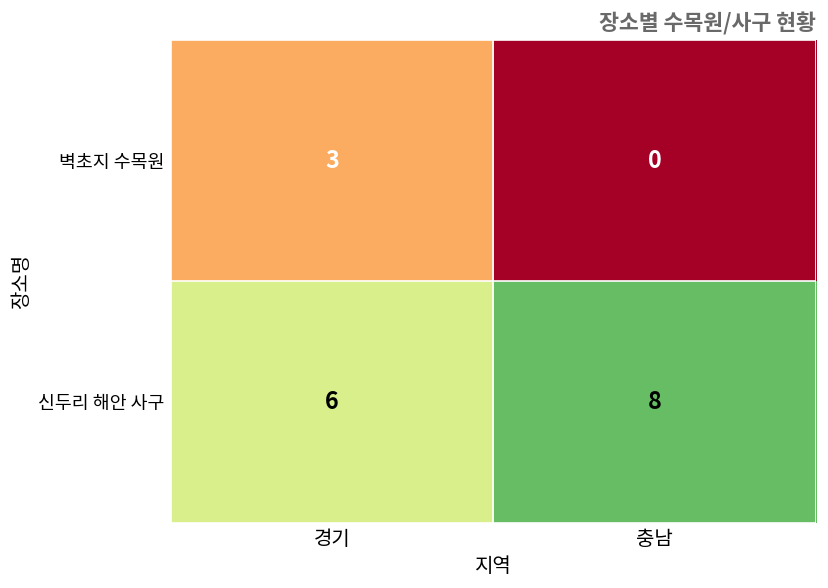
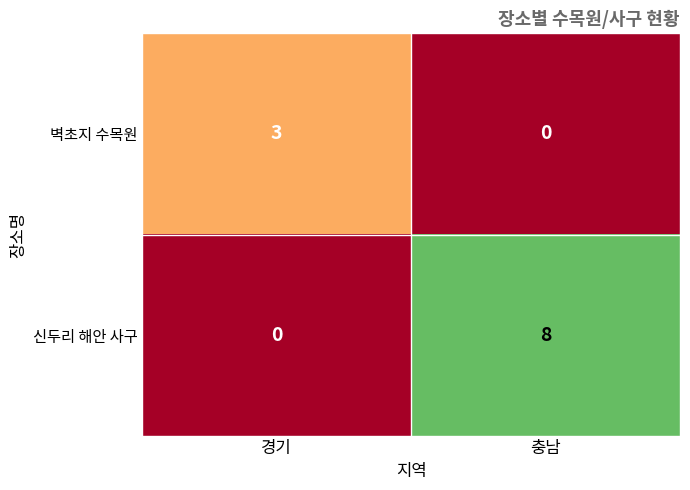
  {
    "벽초지 수목원": {
      "경기": 3,
      "충남": 0
    },
    "신두리 해안 사구": {
-     "경기": 6,
+     "경기": 0,
      "충남": 8
    }
  }
